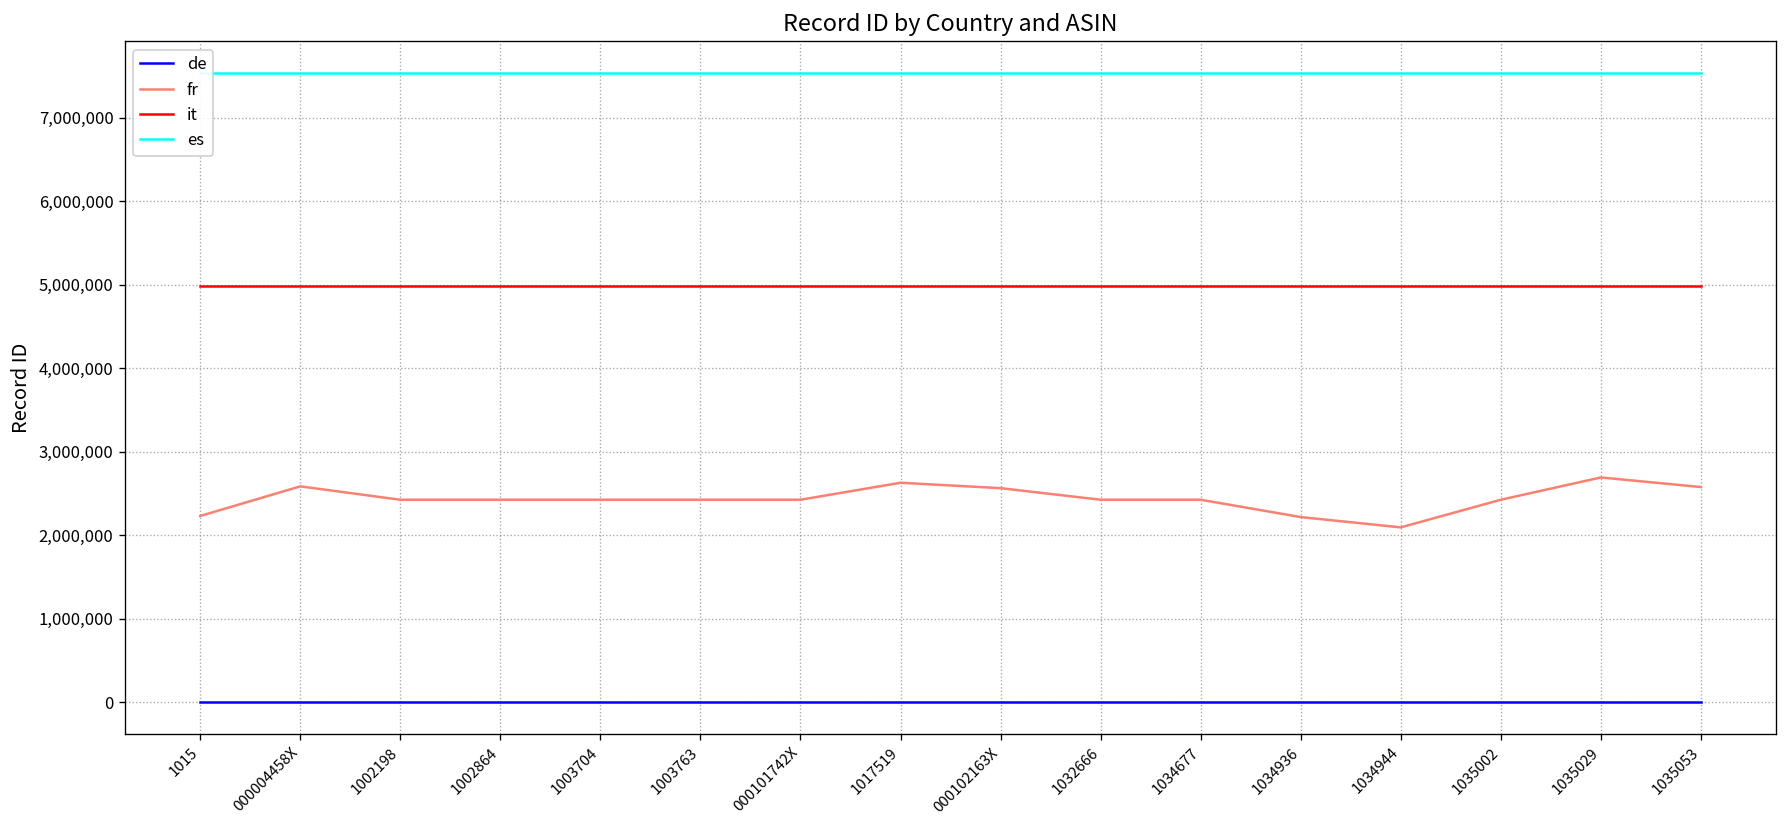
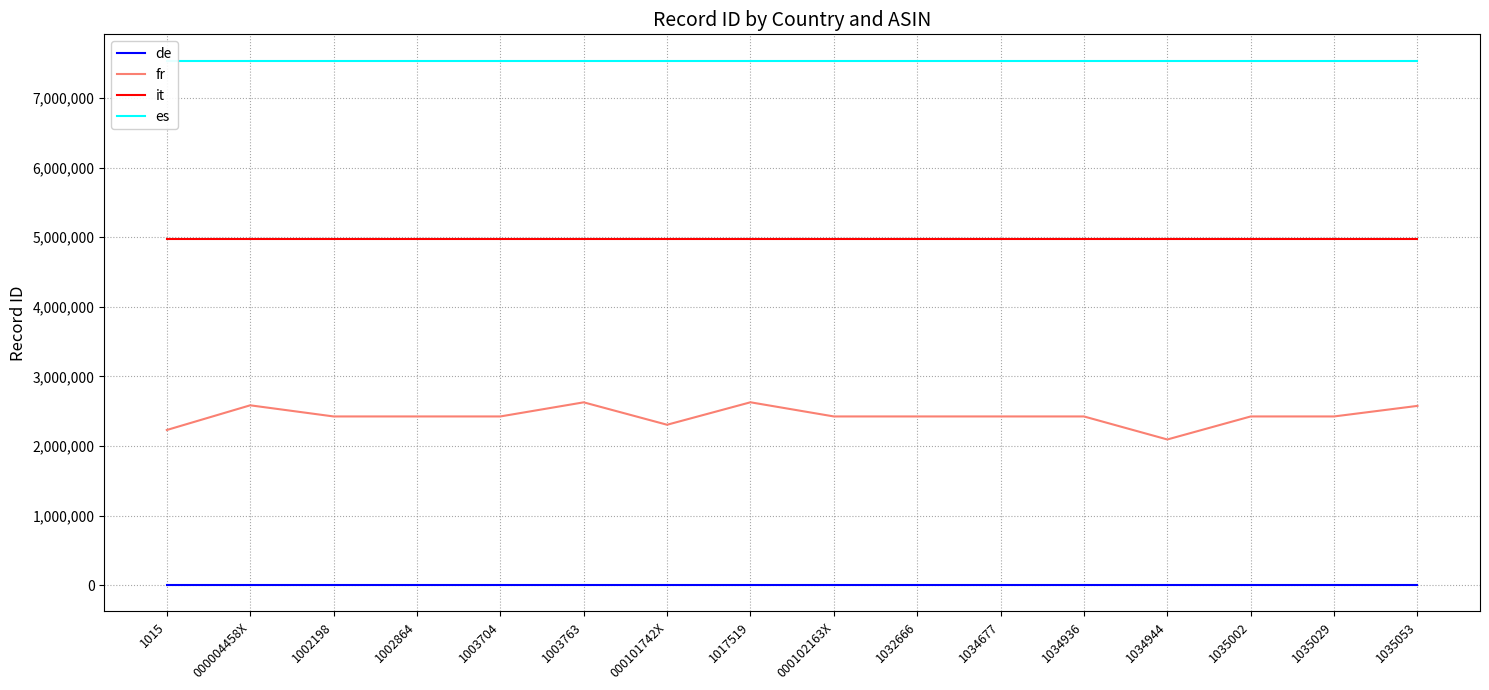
  {
    "de": {
      "1015": "0",
      "000004458X": "0",
      "1002198": "0",
      "1002864": "0",
      "1003704": "0",
      "1003763": "0",
      "000101742X": "0",
      "1017519": "0",
      "000102163X": "0",
      "1032666": "0",
      "1034677": "0",
      "1034936": "0",
      "1034944": "0",
      "1035002": "0",
      "1035029": "0",
      "1035053": "0"
    },
    "fr": {
      "1015": "2,200,000",
      "000004458X": "2,600,000",
      "1002198": "2,400,000",
      "1002864": "2,400,000",
      "1003704": "2,400,000",
-     "1003763": "2,400,000",
-     "000101742X": "2,400,000",
+     "1003763": "2,600,000",
+     "000101742X": "2,300,000",
      "1017519": "2,600,000",
-     "000102163X": "2,600,000",
+     "000102163X": "2,400,000",
      "1032666": "2,400,000",
      "1034677": "2,400,000",
-     "1034936": "2,200,000",
+     "1034936": "2,400,000",
      "1034944": "2,100,000",
      "1035002": "2,400,000",
-     "1035029": "2,700,000",
+     "1035029": "2,400,000",
      "1035053": "2,600,000"
    },
    "it": {
      "1015": "5,000,000",
      "000004458X": "5,000,000",
      "1002198": "5,000,000",
      "1002864": "5,000,000",
      "1003704": "5,000,000",
      "1003763": "5,000,000",
      "000101742X": "5,000,000",
      "1017519": "5,000,000",
      "000102163X": "5,000,000",
      "1032666": "5,000,000",
      "1034677": "5,000,000",
      "1034936": "5,000,000",
      "1034944": "5,000,000",
      "1035002": "5,000,000",
      "1035029": "5,000,000",
      "1035053": "5,000,000"
    },
    "es": {
      "000004458X": "7,500,000",
      "1002198": "7,500,000",
      "1002864": "7,500,000",
      "1003704": "7,500,000",
      "1003763": "7,500,000",
      "000101742X": "7,500,000",
      "1017519": "7,500,000",
      "000102163X": "7,500,000",
      "1032666": "7,500,000",
      "1034677": "7,500,000",
      "1034936": "7,500,000",
      "1034944": "7,500,000",
      "1035002": "7,500,000",
      "1035029": "7,500,000",
      "1035053": "7,500,000"
    }
  }
